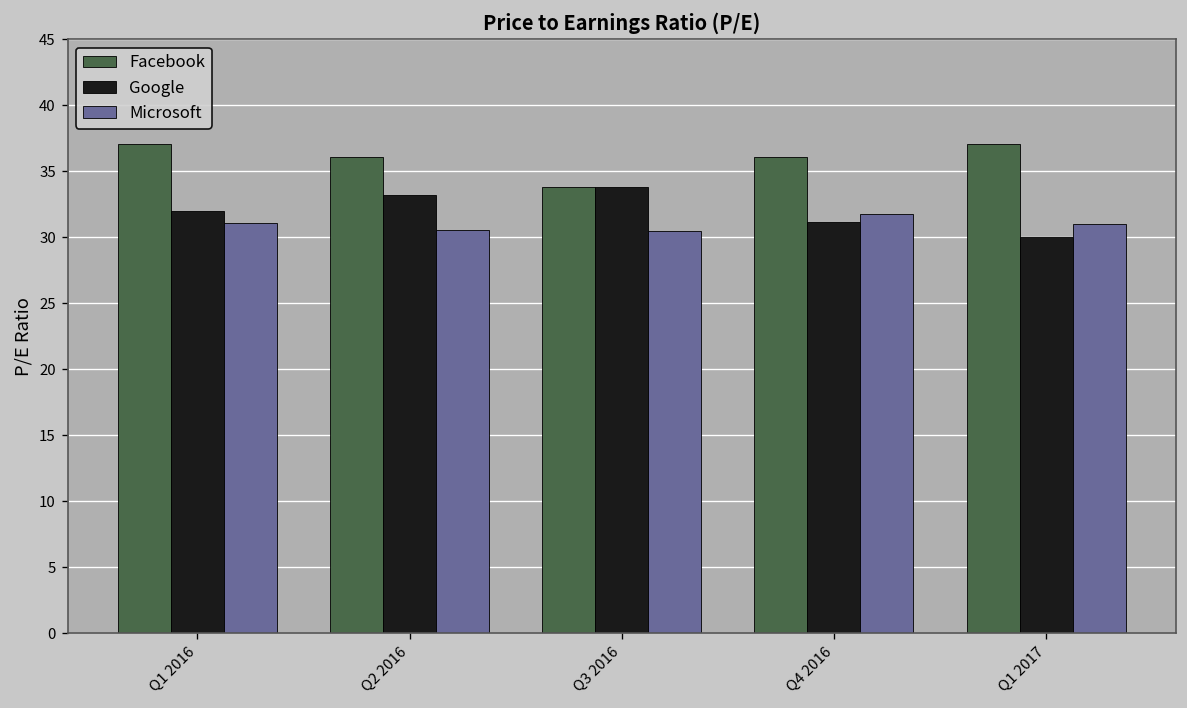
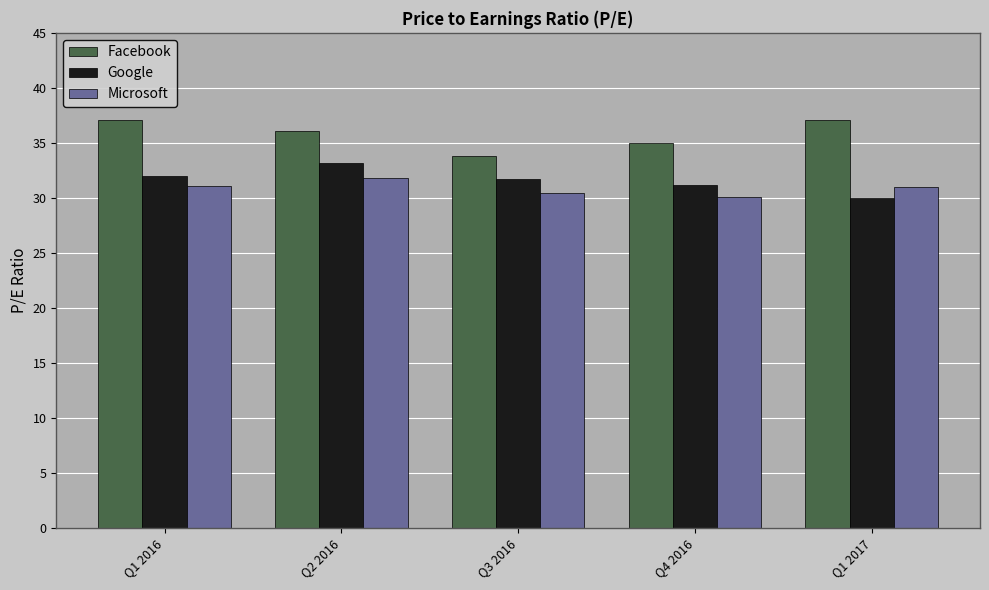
  {
    "Facebook": {
      "Q1 2016": 37.1,
      "Q2 2016": 36.1,
      "Q3 2016": 33.8,
-     "Q4 2016": 36.1,
+     "Q4 2016": 35.0,
      "Q1 2017": 37.1
    },
    "Google": {
      "Q1 2016": 32.0,
      "Q2 2016": 33.2,
-     "Q3 2016": 33.8,
+     "Q3 2016": 31.7,
      "Q4 2016": 31.2,
      "Q1 2017": 30.0
    },
    "Microsoft": {
      "Q1 2016": 31.1,
-     "Q2 2016": 30.6,
+     "Q2 2016": 31.8,
      "Q3 2016": 30.5,
-     "Q4 2016": 31.8,
+     "Q4 2016": 30.1,
      "Q1 2017": 31.0
    }
  }
